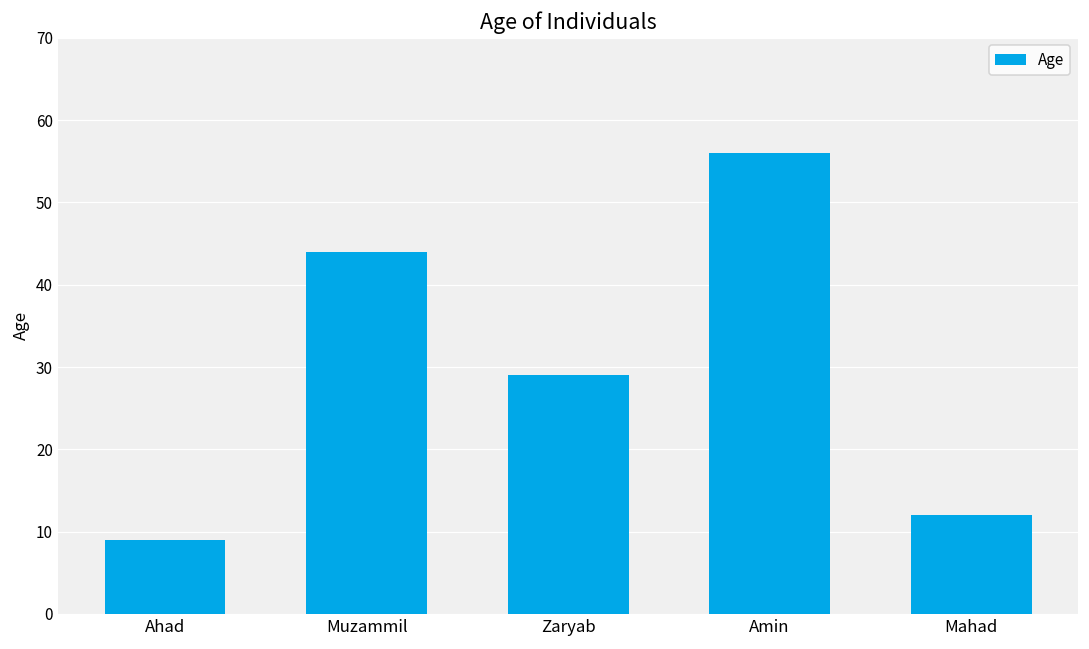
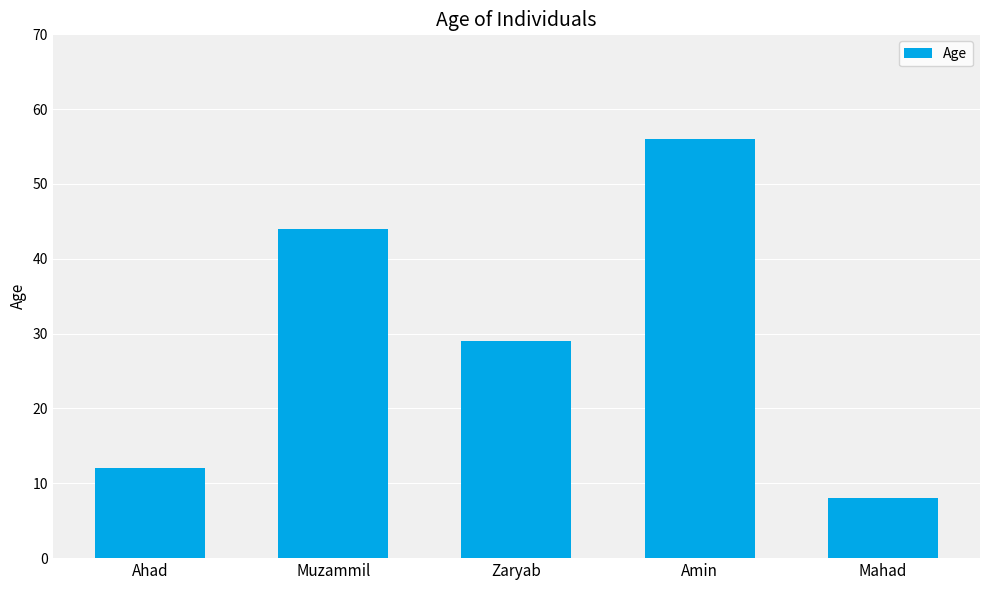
  {
-   "Ahad": 9,
+   "Ahad": 12,
    "Muzammil": 44,
    "Zaryab": 29,
    "Amin": 56,
-   "Mahad": 12
+   "Mahad": 8
  }
